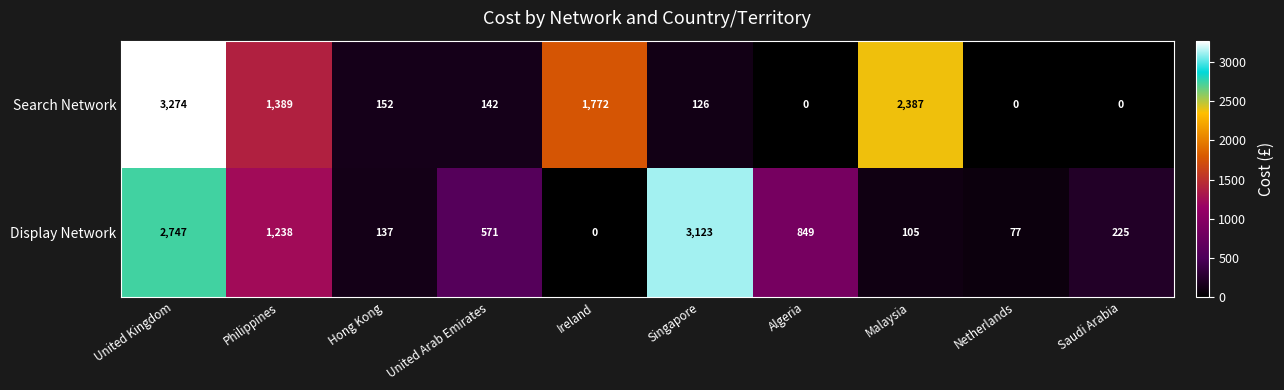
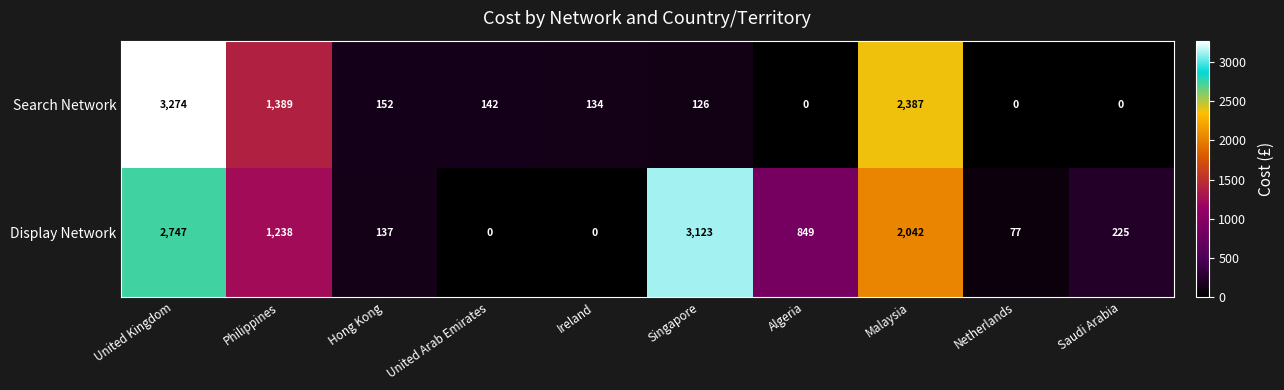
  {
    "Search Network": {
      "United Kingdom": "3,274",
      "Philippines": "1,389",
      "Hong Kong": "152",
      "United Arab Emirates": "142",
-     "Ireland": "1,772",
+     "Ireland": "134",
      "Singapore": "126",
      "Algeria": "0",
      "Malaysia": "2,387",
      "Netherlands": "0",
      "Saudi Arabia": "0"
    },
    "Display Network": {
      "United Kingdom": "2,747",
      "Philippines": "1,238",
      "Hong Kong": "137",
-     "United Arab Emirates": "571",
+     "United Arab Emirates": "0",
      "Ireland": "0",
      "Singapore": "3,123",
      "Algeria": "849",
-     "Malaysia": "105",
+     "Malaysia": "2,042",
      "Netherlands": "77",
      "Saudi Arabia": "225"
    }
  }
